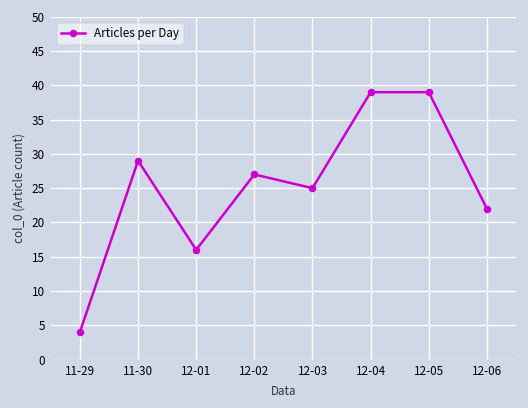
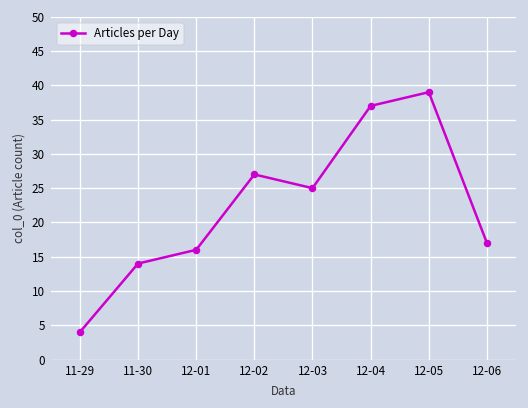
  {
    "11-29": 4,
-   "11-30": 29,
+   "11-30": 14,
    "12-01": 16,
    "12-02": 27,
    "12-03": 25,
-   "12-04": 39,
+   "12-04": 37,
    "12-05": 39,
-   "12-06": 22
+   "12-06": 17
  }
